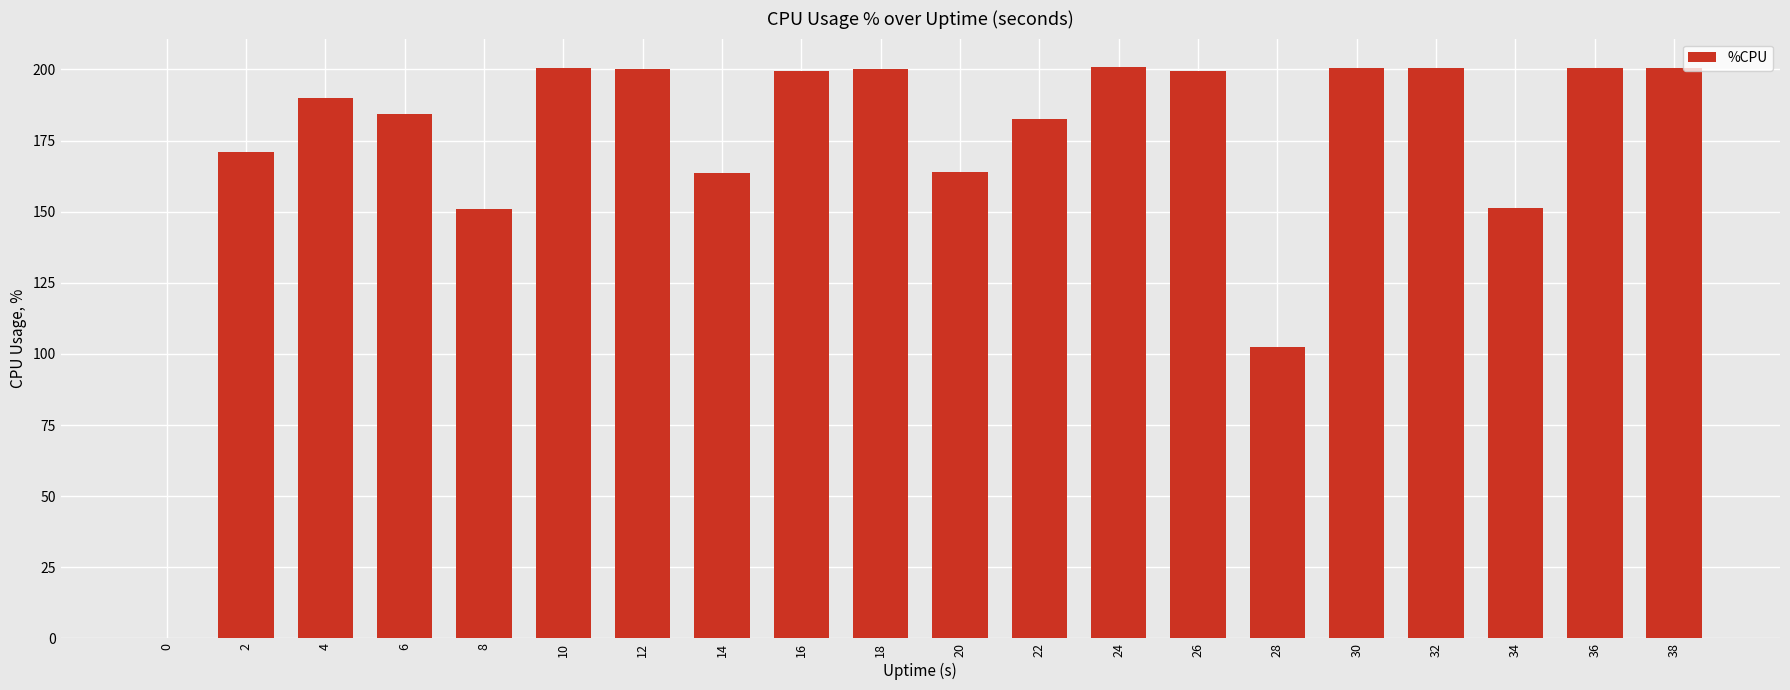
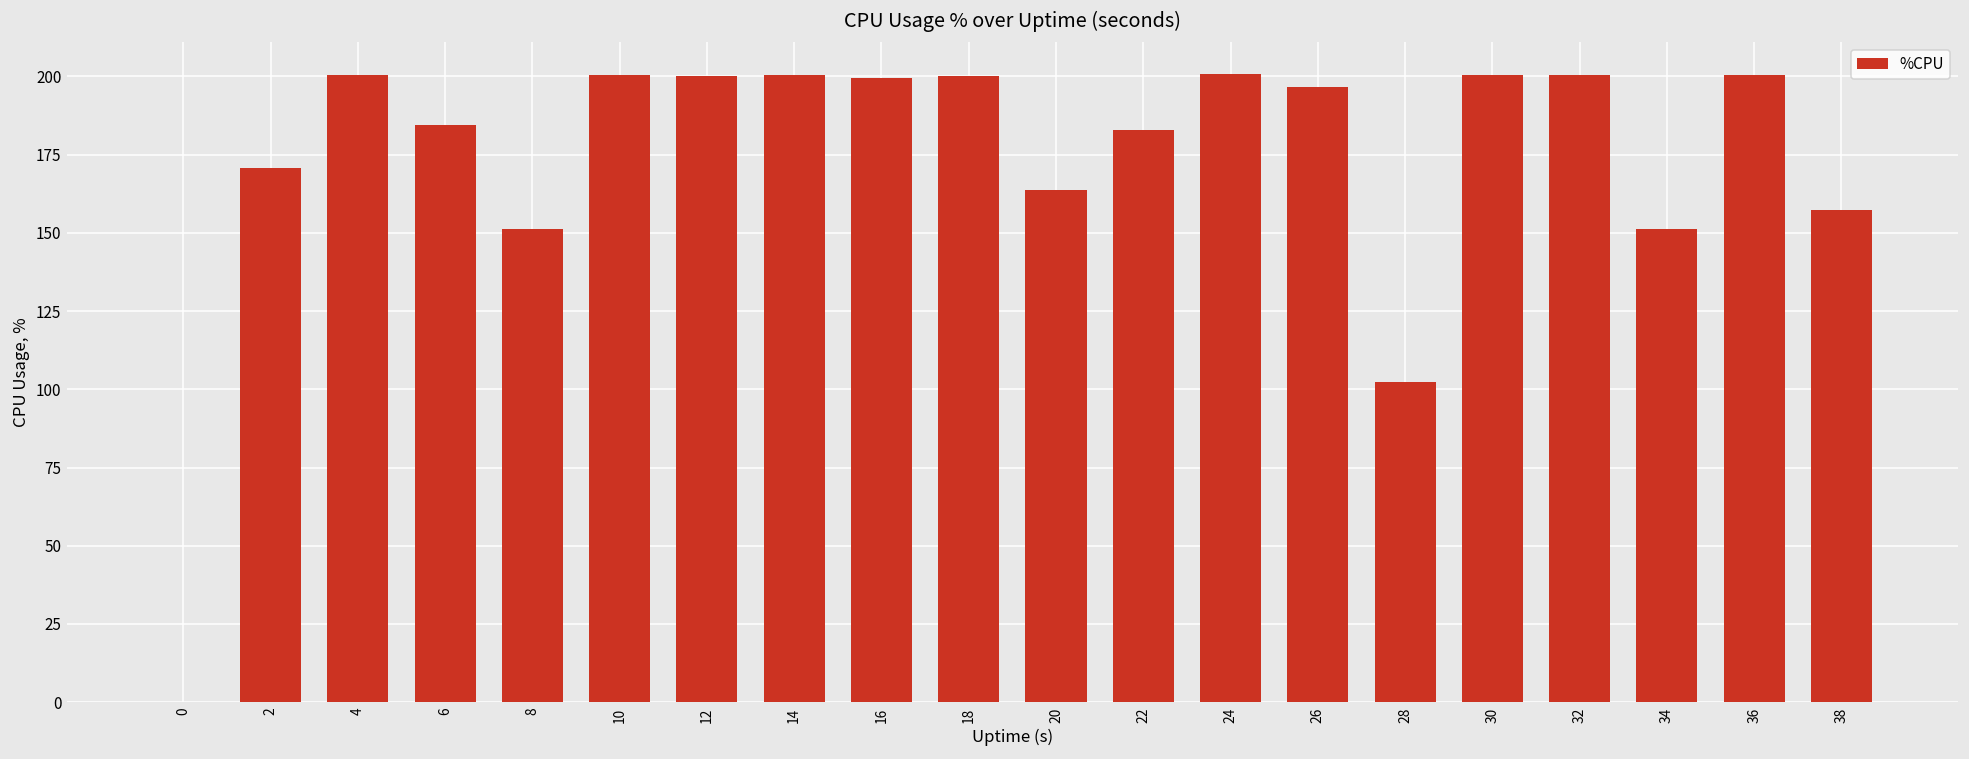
  {
    "0": 0,
    "2": 171,
-   "4": 190,
+   "4": 200,
    "6": 184,
    "8": 151,
    "10": 200,
    "12": 200,
-   "14": 164,
+   "14": 200,
    "16": 200,
    "18": 200,
    "20": 164,
    "22": 183,
    "24": 201,
-   "26": 200,
+   "26": 197,
    "28": 102,
    "30": 200,
    "32": 200,
    "34": 151,
    "36": 200,
-   "38": 200
+   "38": 157
  }
